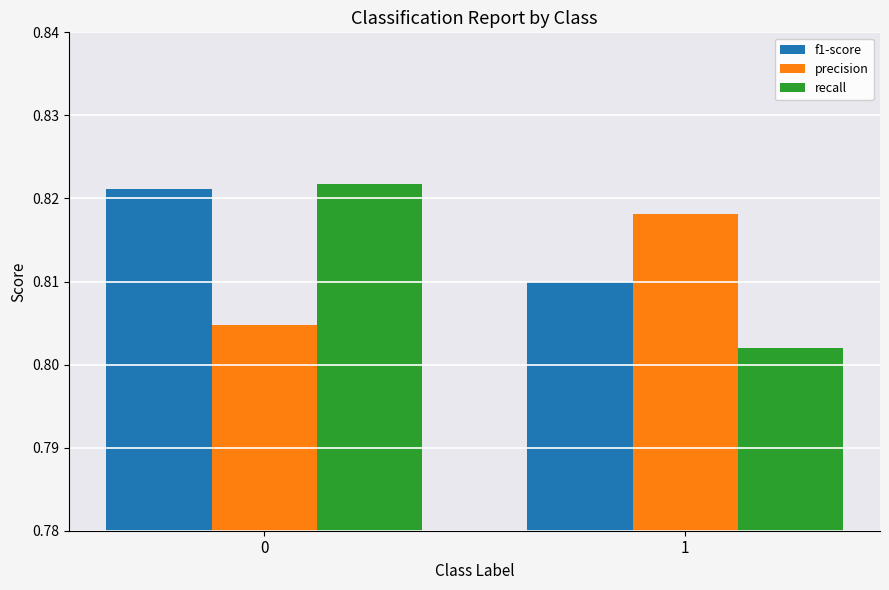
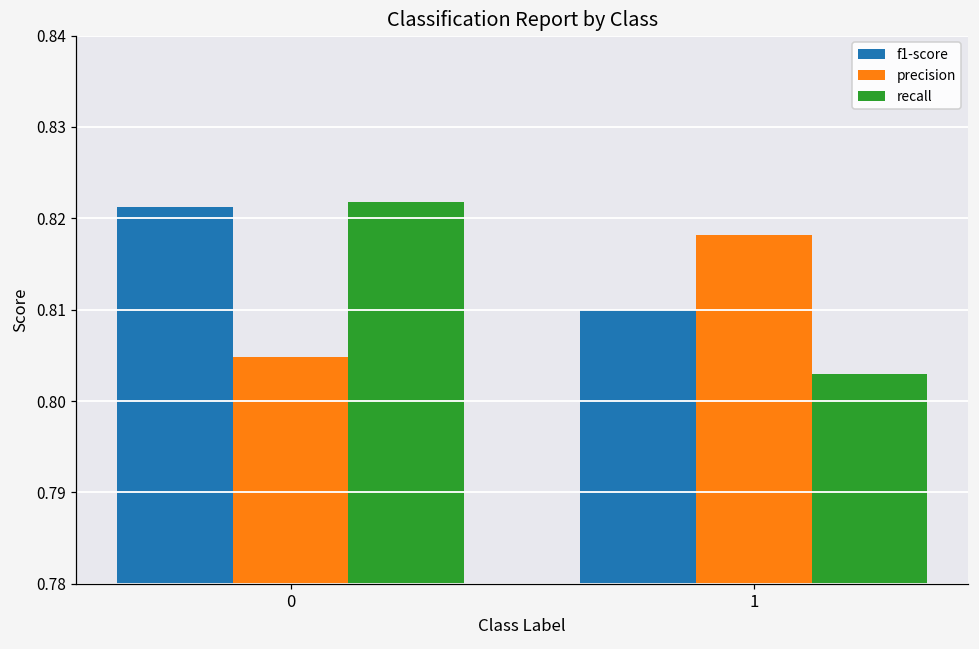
  {
    "f1-score": {
      "0": 0.821,
      "1": 0.810
    },
    "precision": {
      "0": 0.805,
      "1": 0.818
    },
    "recall": {
      "0": 0.822,
-     "1": 0.802
+     "1": 0.803
    }
  }
